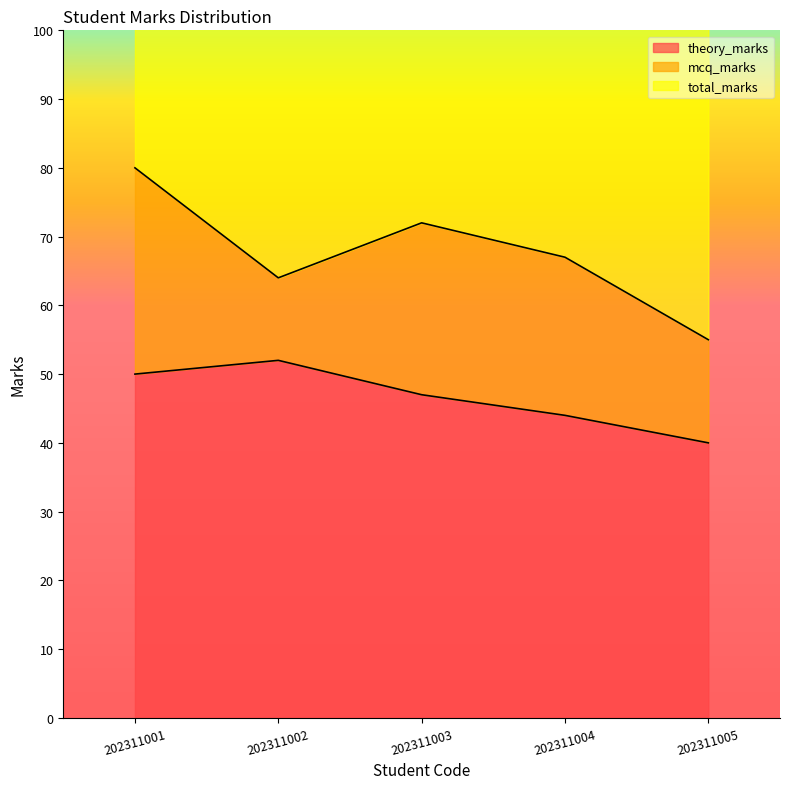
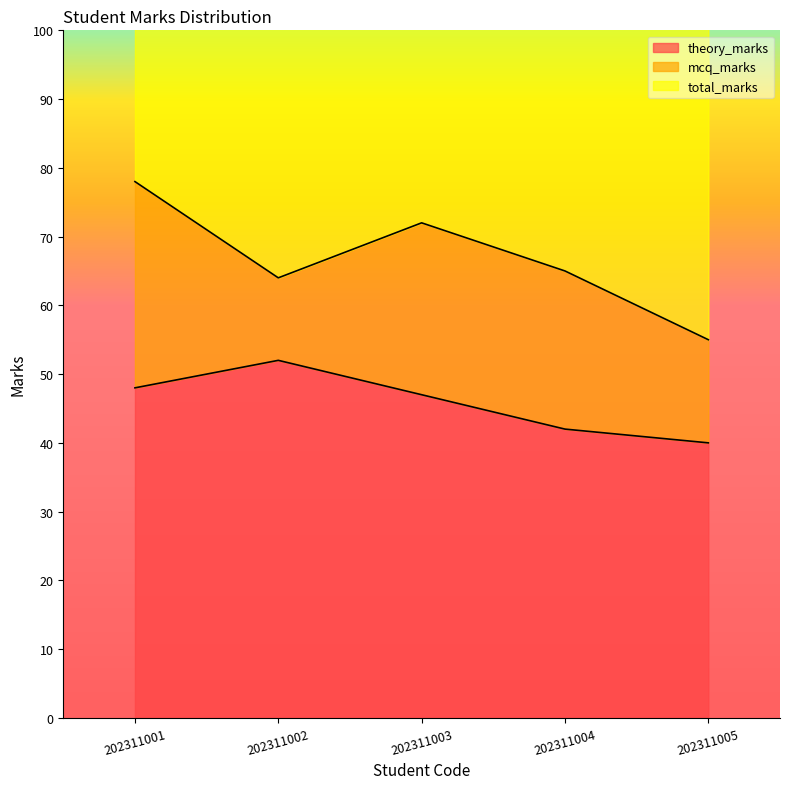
  {
    "theory_marks": {
-     "202311001": 50,
+     "202311001": 48,
      "202311002": 52,
      "202311003": 47,
-     "202311004": 44,
+     "202311004": 42,
      "202311005": 40
    },
    "mcq_marks": {
      "202311001": 30,
      "202311002": 12,
      "202311003": 25,
      "202311004": 23,
      "202311005": 15
    }
  }
